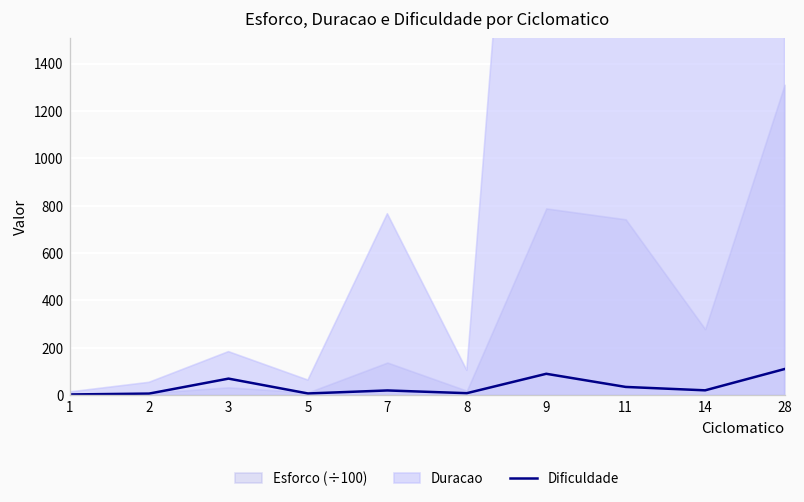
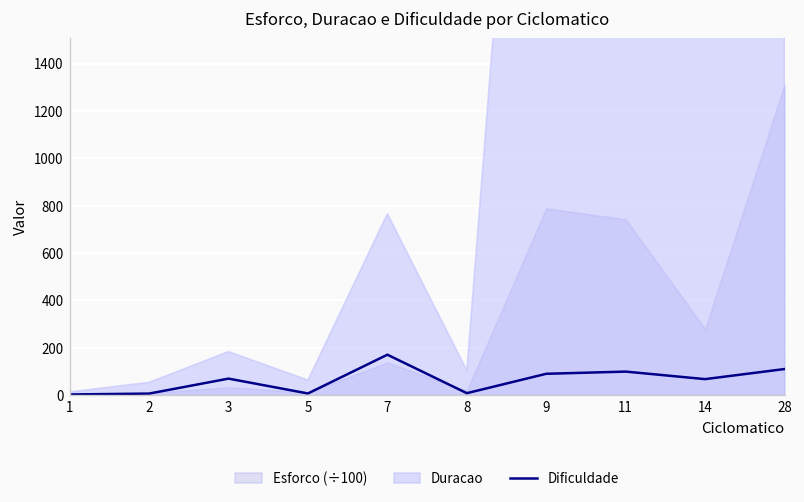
  {
    "Dificuldade": {
      "3": 70,
-     "7": 20,
+     "7": 170,
      "9": 90,
-     "11": 30,
-     "14": 20,
+     "11": 100,
+     "14": 70,
      "28": 110
    }
  }
